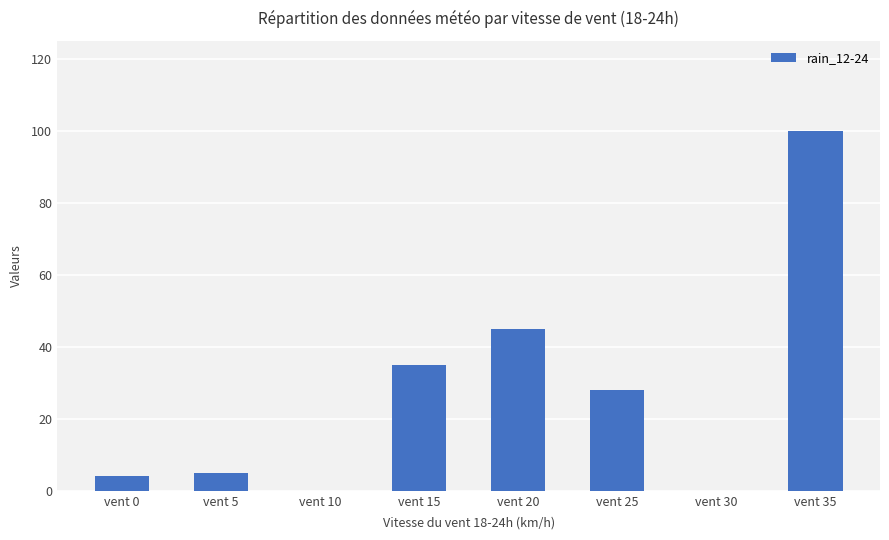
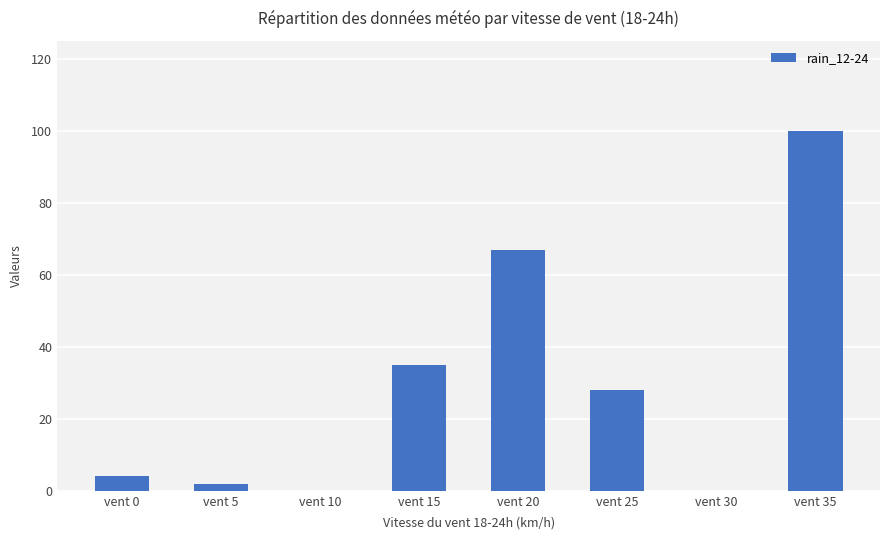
  {
    "vent 0": 4,
-   "vent 5": 5,
+   "vent 5": 2,
    "vent 10": 0,
    "vent 15": 35,
-   "vent 20": 45,
+   "vent 20": 67,
    "vent 25": 28,
    "vent 30": 0,
    "vent 35": 100
  }
